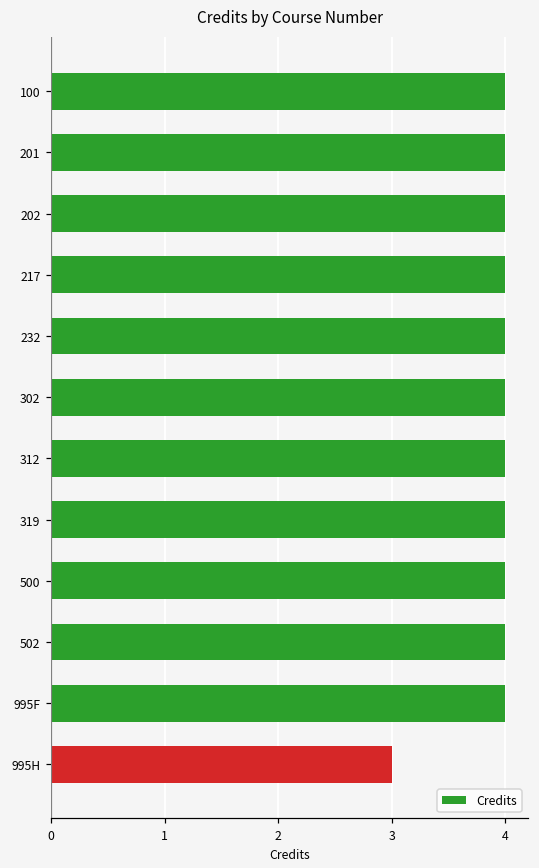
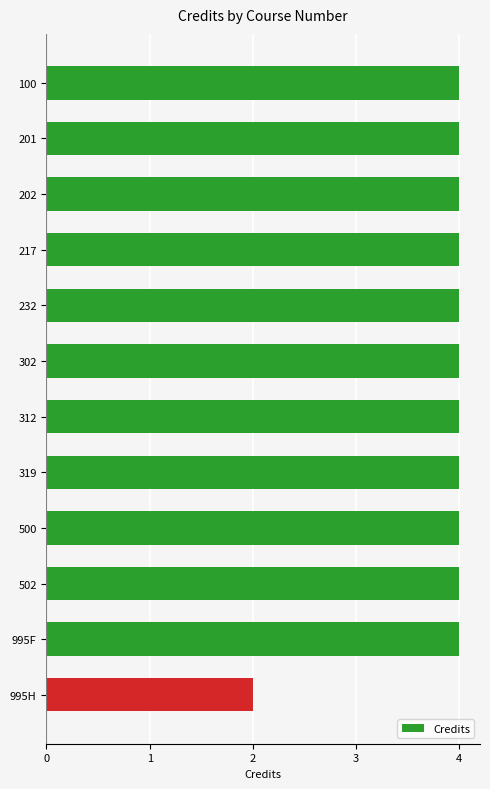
  {
    "100": 4,
    "201": 4,
    "202": 4,
    "217": 4,
    "232": 4,
    "302": 4,
    "312": 4,
    "319": 4,
    "500": 4,
    "502": 4,
    "995F": 4,
-   "995H": 3
+   "995H": 2
  }
